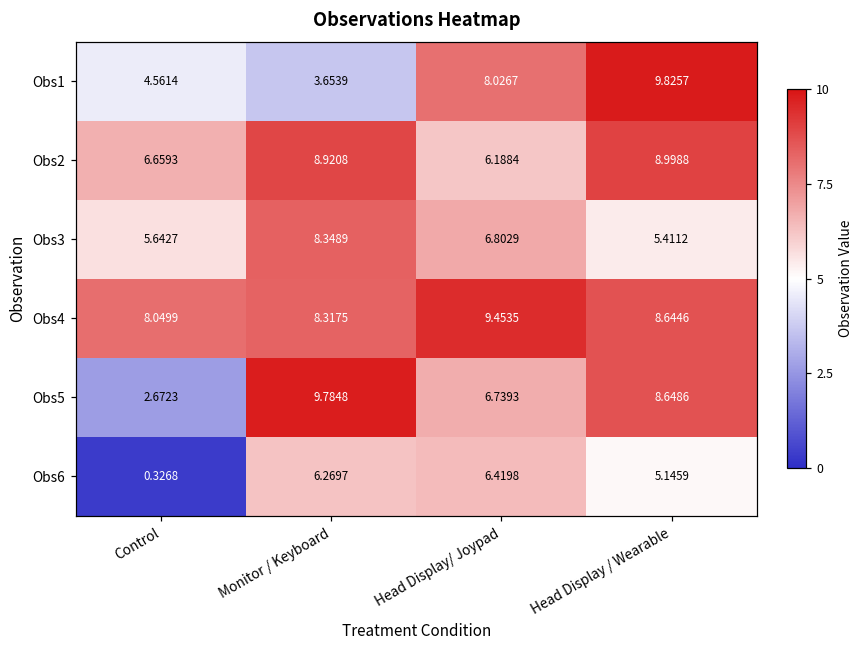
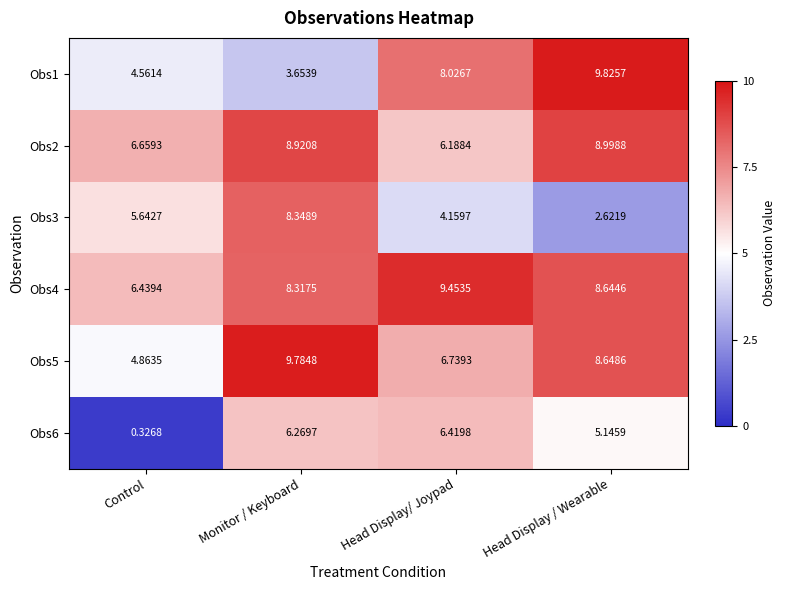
  {
    "Obs1": {
      "Control": 4.5614,
      "Monitor / Keyboard": 3.6539,
      "Head Display/ Joypad": 8.0267,
      "Head Display / Wearable": 9.8257
    },
    "Obs2": {
      "Control": 6.6593,
      "Monitor / Keyboard": 8.9208,
      "Head Display/ Joypad": 6.1884,
      "Head Display / Wearable": 8.9988
    },
    "Obs3": {
      "Control": 5.6427,
      "Monitor / Keyboard": 8.3489,
-     "Head Display/ Joypad": 6.8029,
-     "Head Display / Wearable": 5.4112
+     "Head Display/ Joypad": 4.1597,
+     "Head Display / Wearable": 2.6219
    },
    "Obs4": {
-     "Control": 8.0499,
+     "Control": 6.4394,
      "Monitor / Keyboard": 8.3175,
      "Head Display/ Joypad": 9.4535,
      "Head Display / Wearable": 8.6446
    },
    "Obs5": {
-     "Control": 2.6723,
+     "Control": 4.8635,
      "Monitor / Keyboard": 9.7848,
      "Head Display/ Joypad": 6.7393,
      "Head Display / Wearable": 8.6486
    },
    "Obs6": {
      "Control": 0.3268,
      "Monitor / Keyboard": 6.2697,
      "Head Display/ Joypad": 6.4198,
      "Head Display / Wearable": 5.1459
    }
  }
